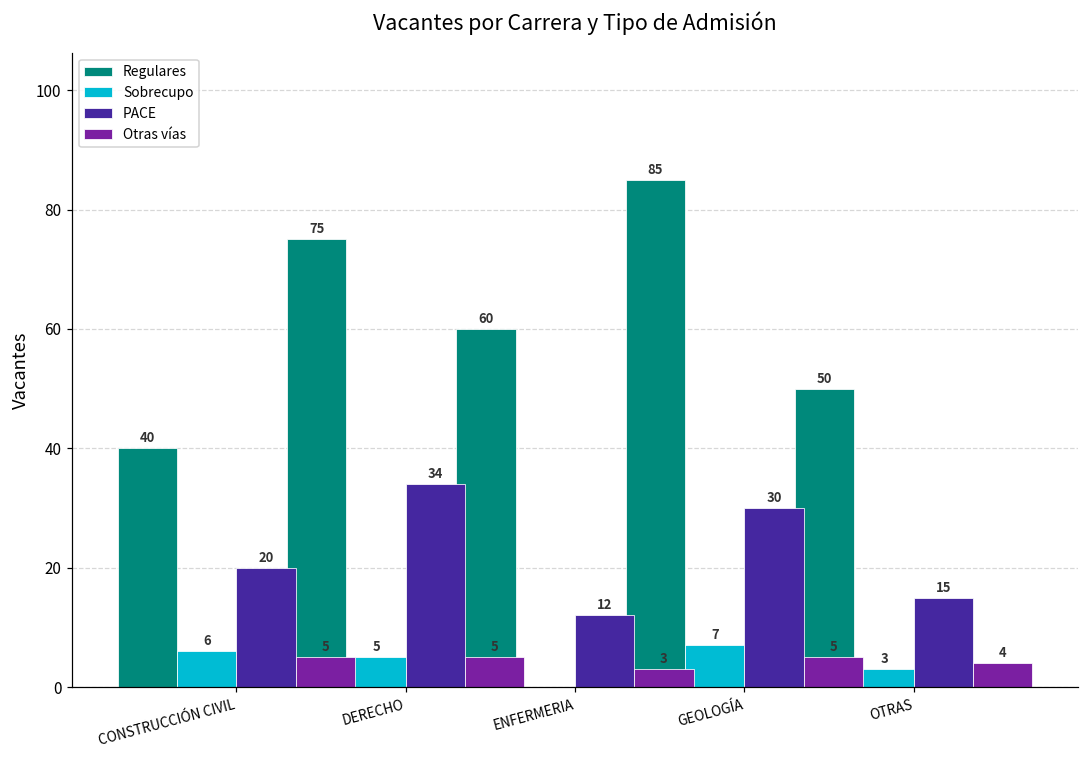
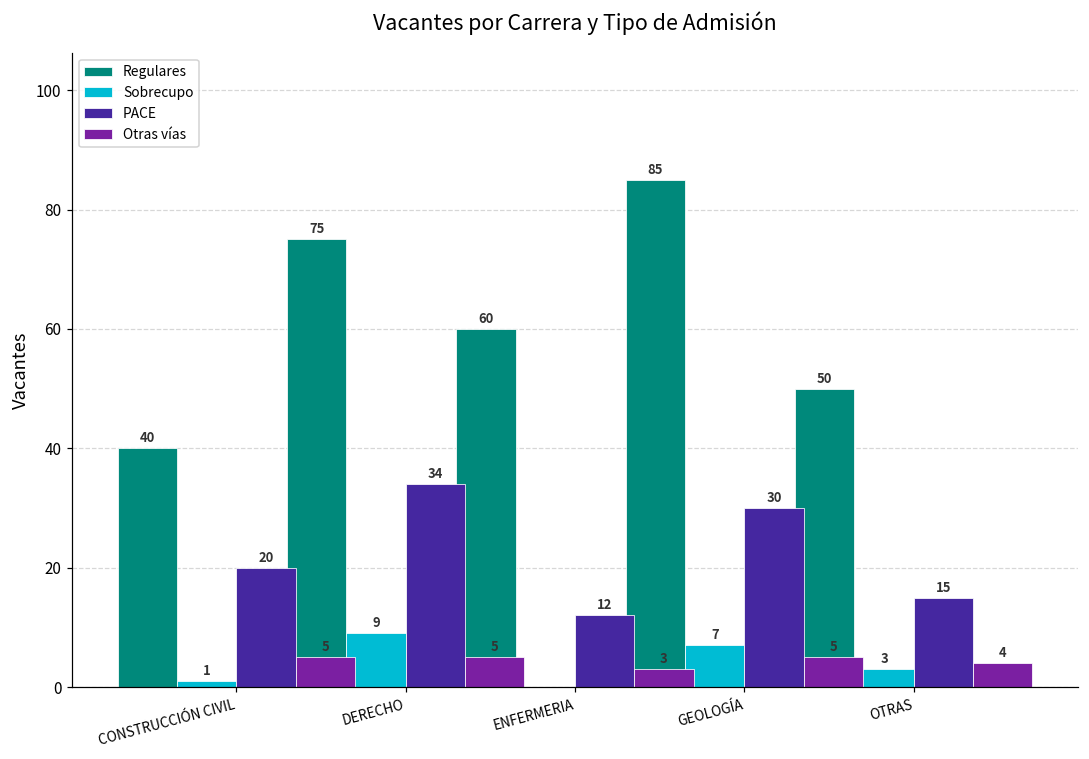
  {
    "Sobrecupo": {
-     "CONSTRUCCIÓN CIVIL": 6,
-     "DERECHO": 5,
+     "CONSTRUCCIÓN CIVIL": 1,
+     "DERECHO": 9,
      "GEOLOGÍA": 7,
      "OTRAS": 3
    }
  }
